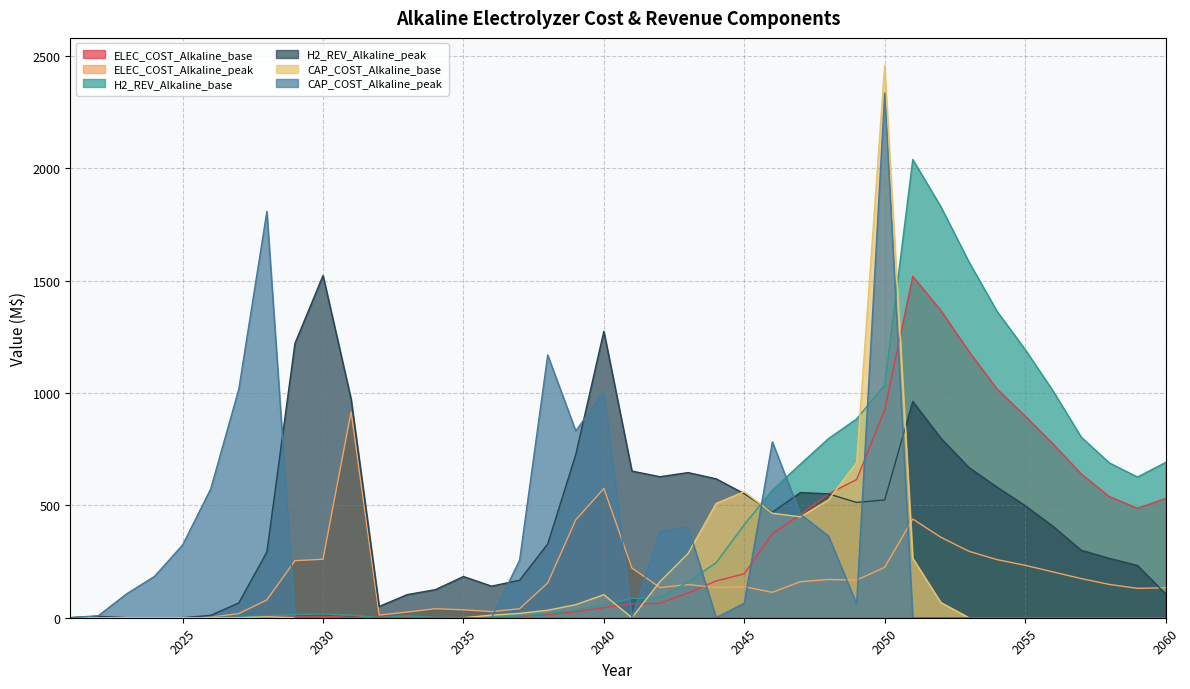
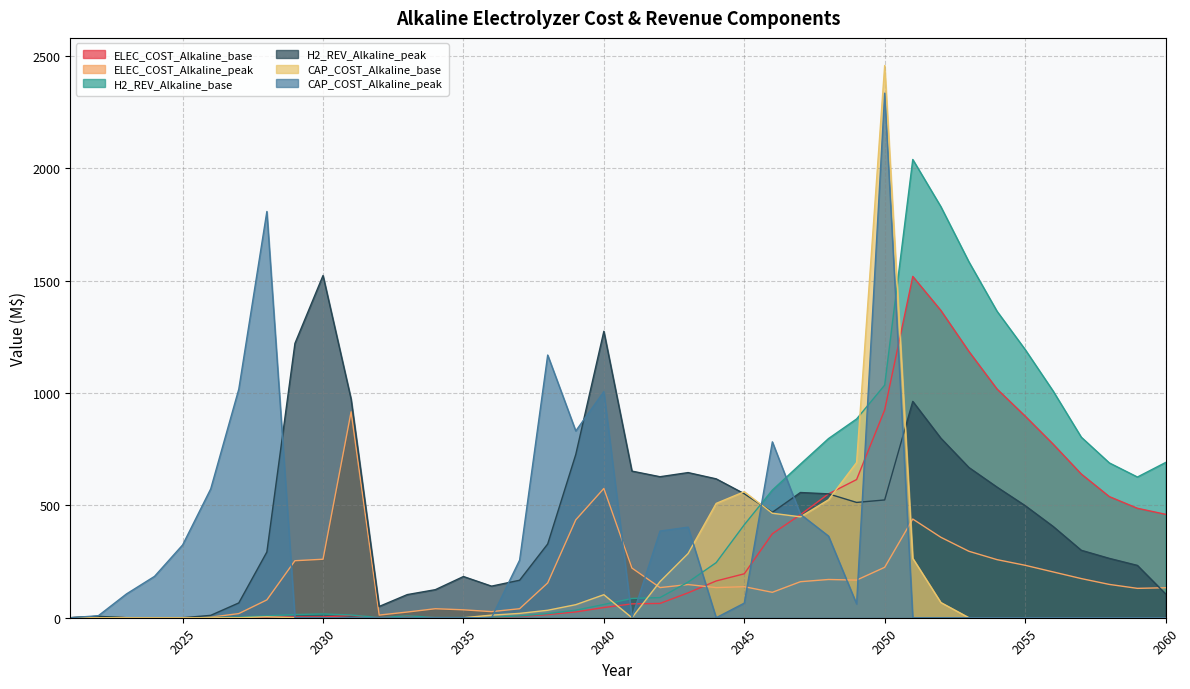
  {
    "ELEC_COST_Alkaline_base": {
      "2040": 50,
      "2045": 200,
      "2050": 920,
      "2055": 900,
-     "2060": 530
+     "2060": 460
    },
    "H2_REV_Alkaline_peak": {
      "2030": 1520,
      "2035": 180,
      "2040": 1270,
      "2050": 520,
      "2055": 500,
      "2060": 110
    }
  }
